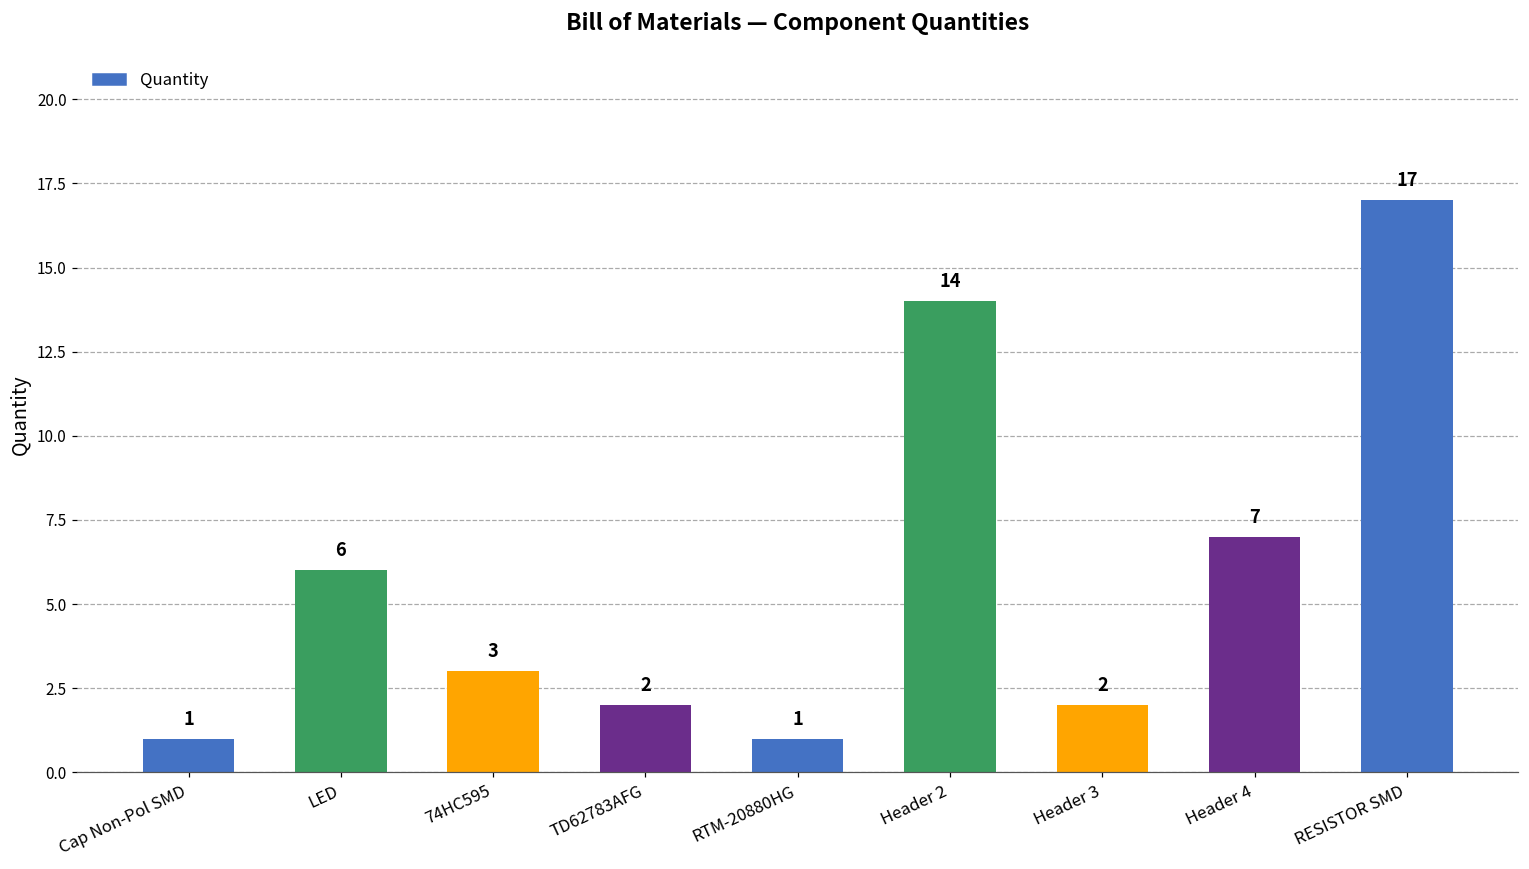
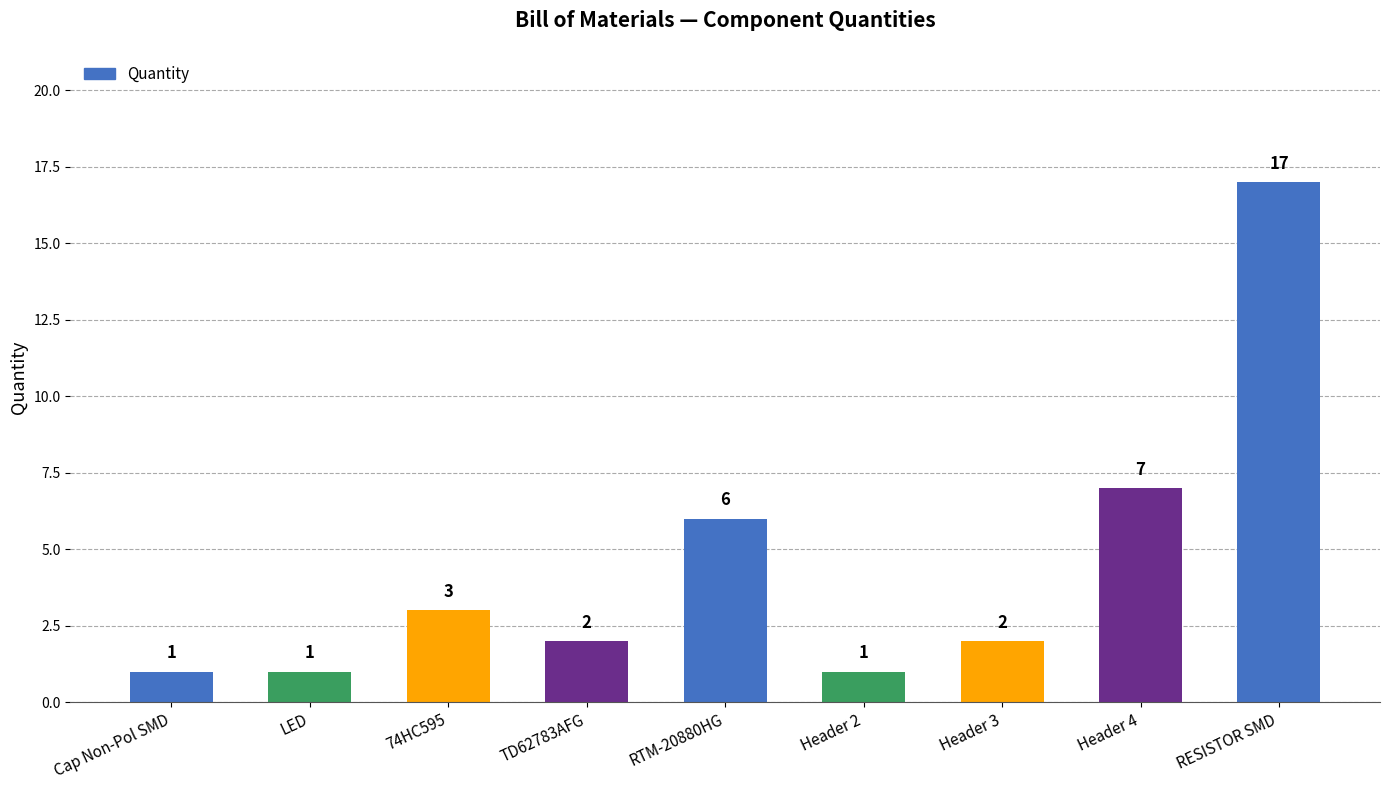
  {
    "Cap Non-Pol SMD": 1,
-   "LED": 6,
+   "LED": 1,
    "74HC595": 3,
    "TD62783AFG": 2,
-   "RTM-20880HG": 1,
-   "Header 2": 14,
+   "RTM-20880HG": 6,
+   "Header 2": 1,
    "Header 3": 2,
    "Header 4": 7,
    "RESISTOR SMD": 17
  }
